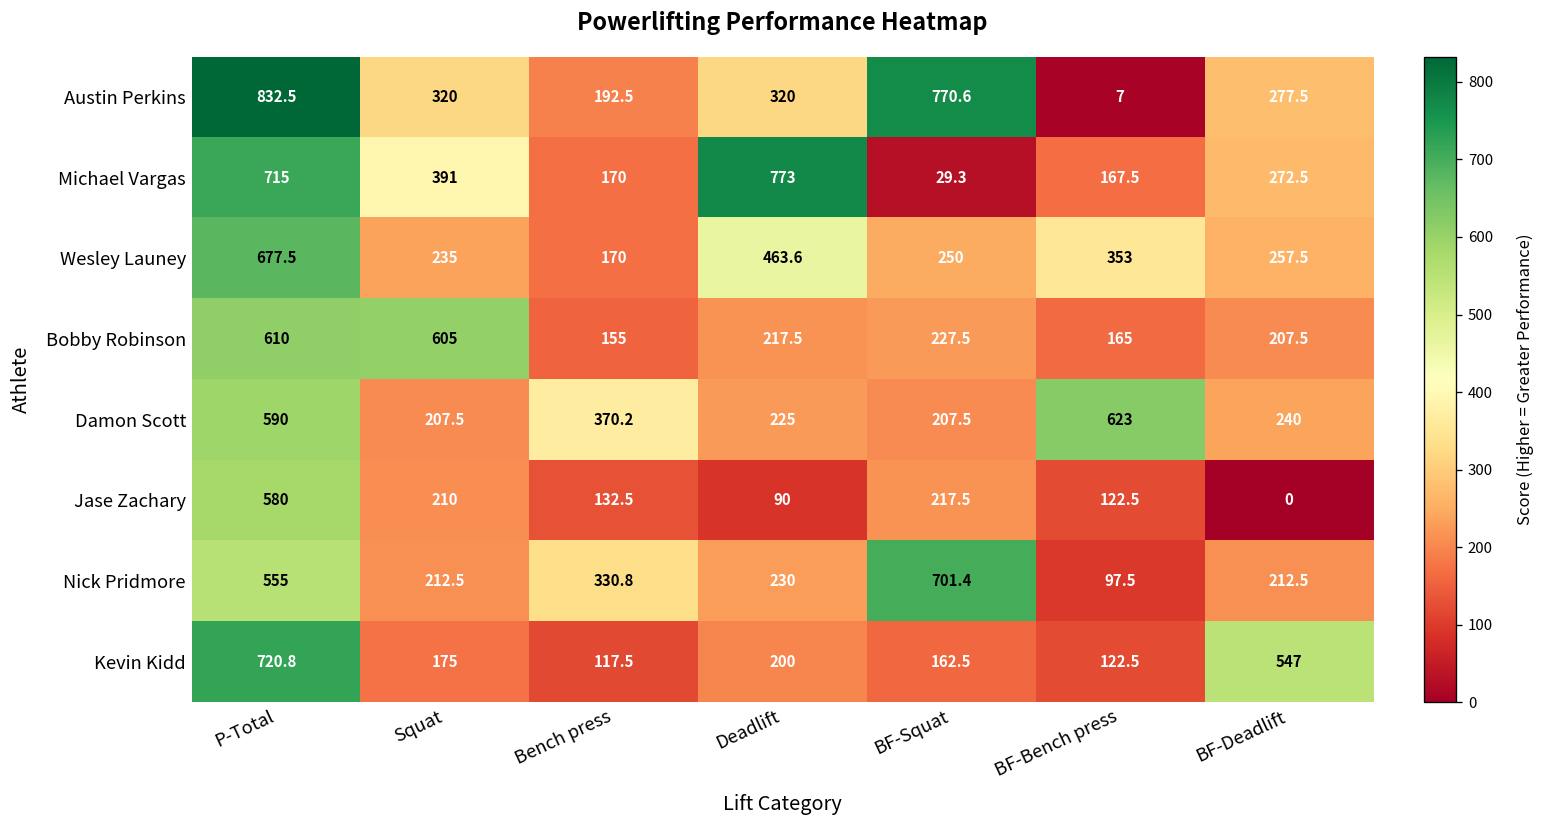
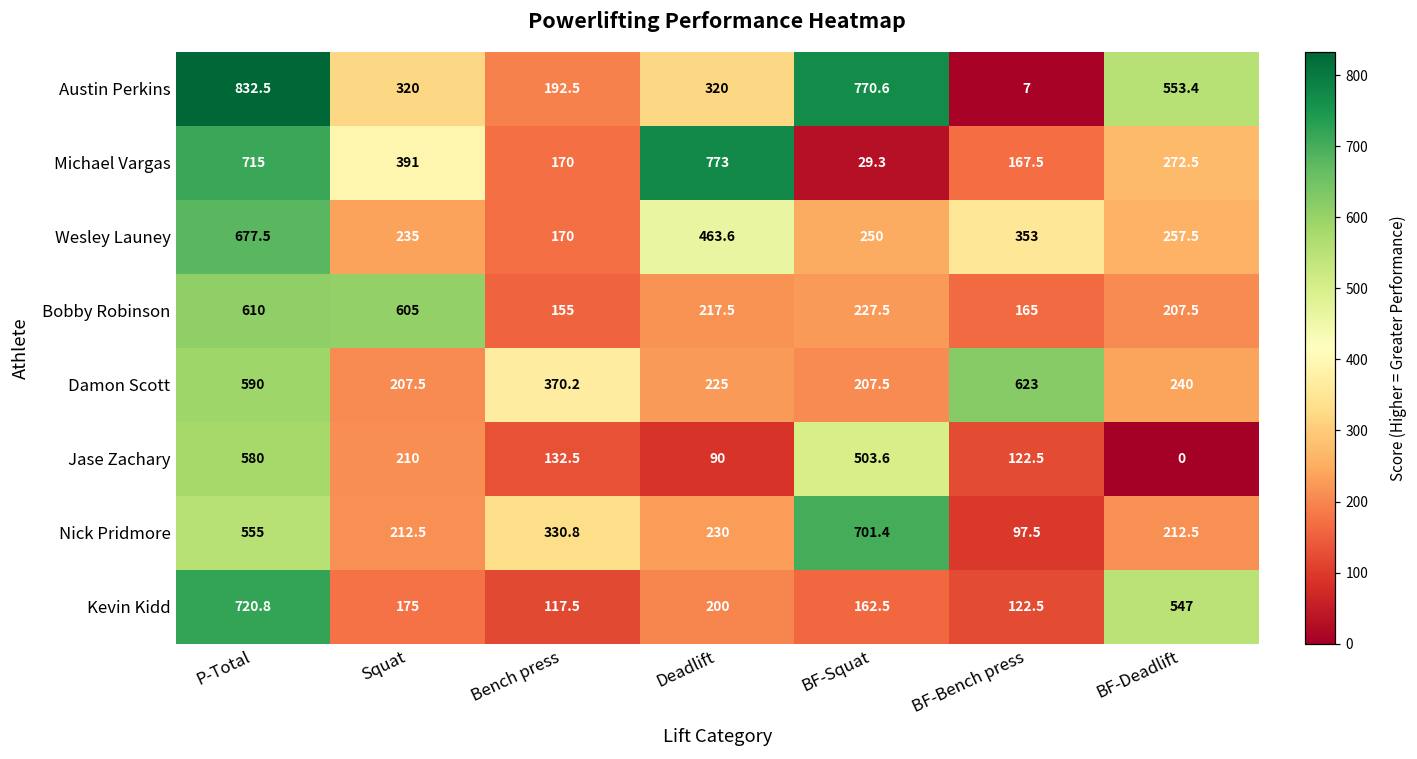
  {
    "Austin Perkins": {
      "P-Total": 832.5,
      "Squat": 320,
      "Bench press": 192.5,
      "Deadlift": 320,
      "BF-Squat": 770.6,
      "BF-Bench press": 7,
-     "BF-Deadlift": 277.5
+     "BF-Deadlift": 553.4
    },
    "Michael Vargas": {
      "P-Total": 715,
      "Squat": 391,
      "Bench press": 170,
      "Deadlift": 773,
      "BF-Squat": 29.3,
      "BF-Bench press": 167.5,
      "BF-Deadlift": 272.5
    },
    "Wesley Launey": {
      "P-Total": 677.5,
      "Squat": 235,
      "Bench press": 170,
      "Deadlift": 463.6,
      "BF-Squat": 250,
      "BF-Bench press": 353,
      "BF-Deadlift": 257.5
    },
    "Bobby Robinson": {
      "P-Total": 610,
      "Squat": 605,
      "Bench press": 155,
      "Deadlift": 217.5,
      "BF-Squat": 227.5,
      "BF-Bench press": 165,
      "BF-Deadlift": 207.5
    },
    "Damon Scott": {
      "P-Total": 590,
      "Squat": 207.5,
      "Bench press": 370.2,
      "Deadlift": 225,
      "BF-Squat": 207.5,
      "BF-Bench press": 623,
      "BF-Deadlift": 240
    },
    "Jase Zachary": {
      "P-Total": 580,
      "Squat": 210,
      "Bench press": 132.5,
      "Deadlift": 90,
-     "BF-Squat": 217.5,
+     "BF-Squat": 503.6,
      "BF-Bench press": 122.5,
      "BF-Deadlift": 0
    },
    "Nick Pridmore": {
      "P-Total": 555,
      "Squat": 212.5,
      "Bench press": 330.8,
      "Deadlift": 230,
      "BF-Squat": 701.4,
      "BF-Bench press": 97.5,
      "BF-Deadlift": 212.5
    },
    "Kevin Kidd": {
      "P-Total": 720.8,
      "Squat": 175,
      "Bench press": 117.5,
      "Deadlift": 200,
      "BF-Squat": 162.5,
      "BF-Bench press": 122.5,
      "BF-Deadlift": 547
    }
  }
